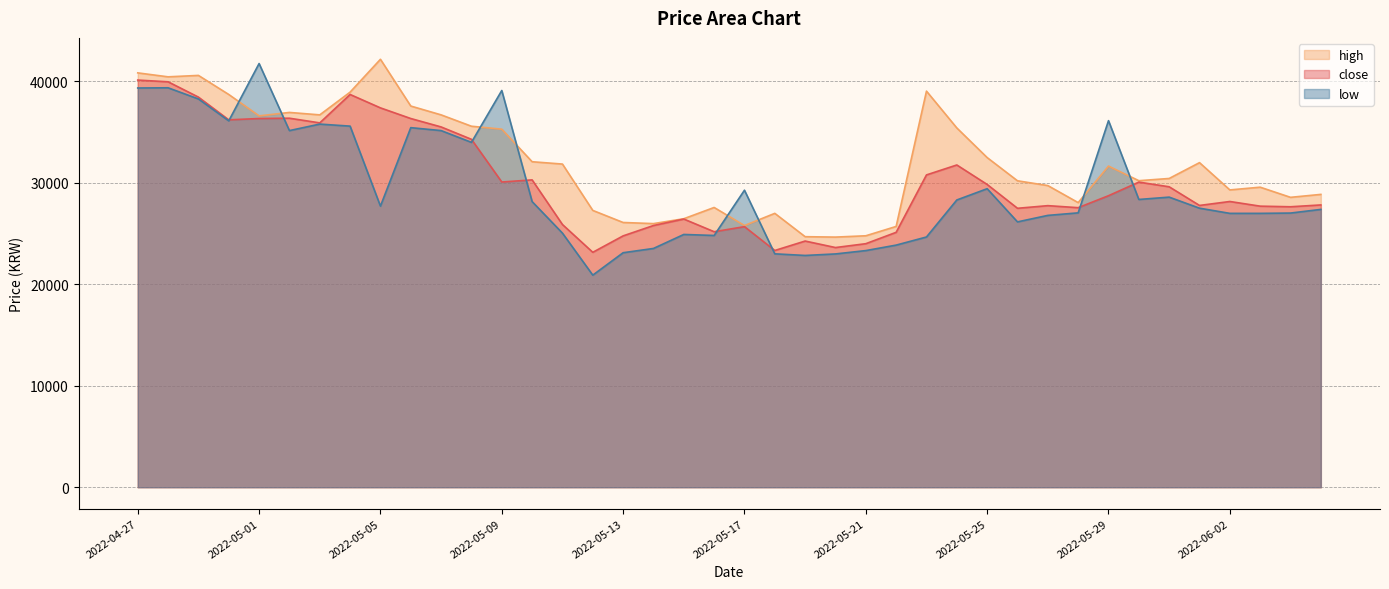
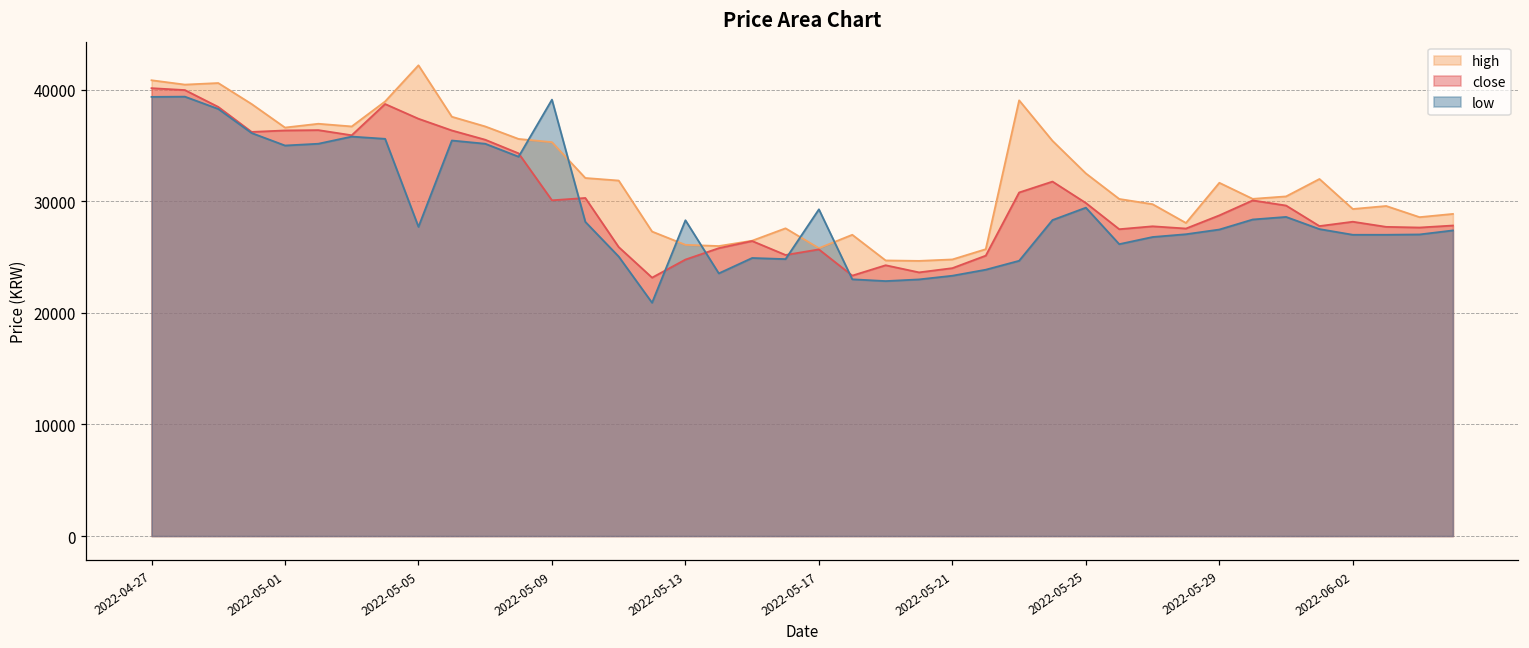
  {
    "low": {
      "2022-04-27": 39400,
-     "2022-05-01": 41800,
+     "2022-05-01": 35000,
      "2022-05-05": 27700,
      "2022-05-09": 39100,
-     "2022-05-13": 23100,
+     "2022-05-13": 28300,
      "2022-05-17": 29300,
      "2022-05-21": 23300,
      "2022-05-25": 29400,
-     "2022-05-29": 36100,
+     "2022-05-29": 27500,
      "2022-06-02": 27000
    }
  }
